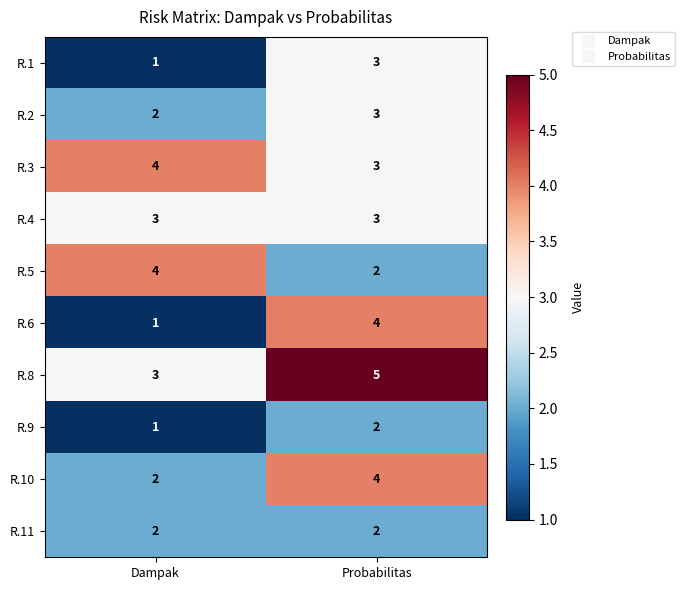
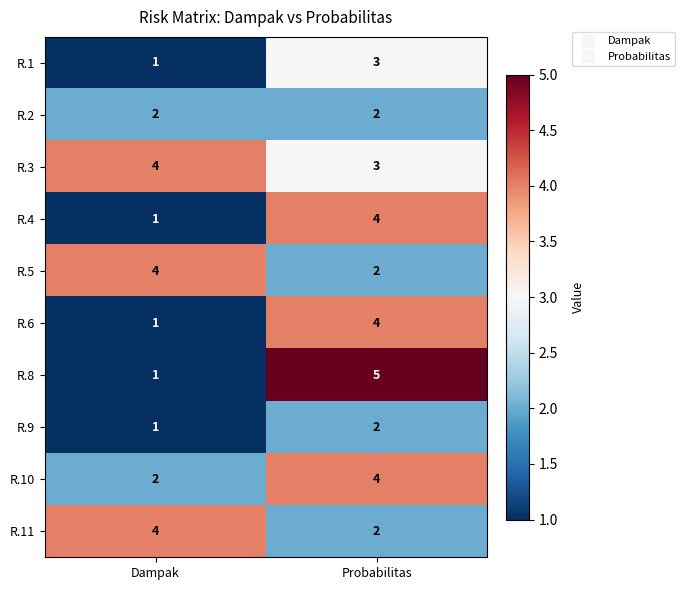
  {
    "R.1": {
      "Dampak": 1,
      "Probabilitas": 3
    },
    "R.2": {
      "Dampak": 2,
-     "Probabilitas": 3
+     "Probabilitas": 2
    },
    "R.3": {
      "Dampak": 4,
      "Probabilitas": 3
    },
    "R.4": {
-     "Dampak": 3,
-     "Probabilitas": 3
+     "Dampak": 1,
+     "Probabilitas": 4
    },
    "R.5": {
      "Dampak": 4,
      "Probabilitas": 2
    },
    "R.6": {
      "Dampak": 1,
      "Probabilitas": 4
    },
    "R.8": {
-     "Dampak": 3,
+     "Dampak": 1,
      "Probabilitas": 5
    },
    "R.9": {
      "Dampak": 1,
      "Probabilitas": 2
    },
    "R.10": {
      "Dampak": 2,
      "Probabilitas": 4
    },
    "R.11": {
-     "Dampak": 2,
+     "Dampak": 4,
      "Probabilitas": 2
    }
  }
